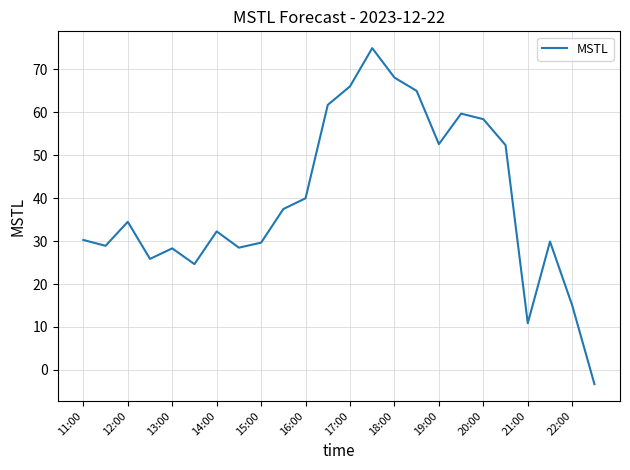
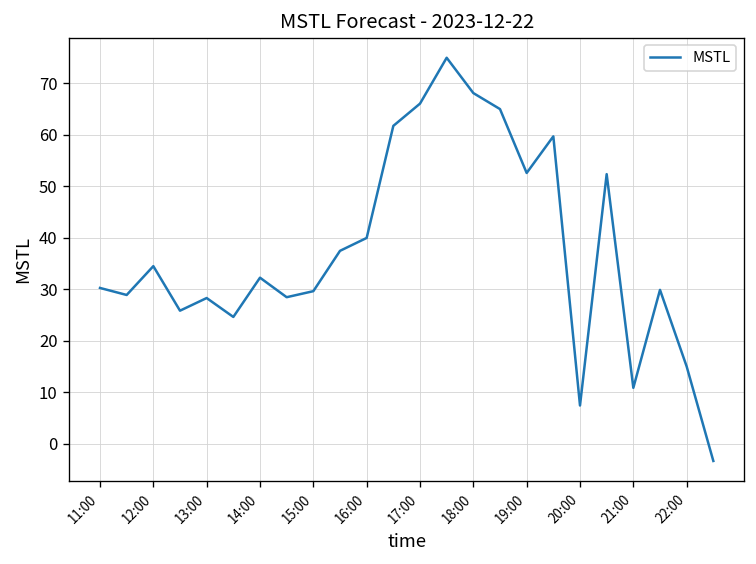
  {
    "11:00": 30,
    "12:00": 34,
    "13:00": 28,
    "14:00": 32,
    "15:00": 30,
    "16:00": 40,
    "17:00": 66,
    "18:00": 68,
    "19:00": 53,
-   "20:00": 58,
+   "20:00": 7,
    "21:00": 11,
    "22:00": 15
  }
